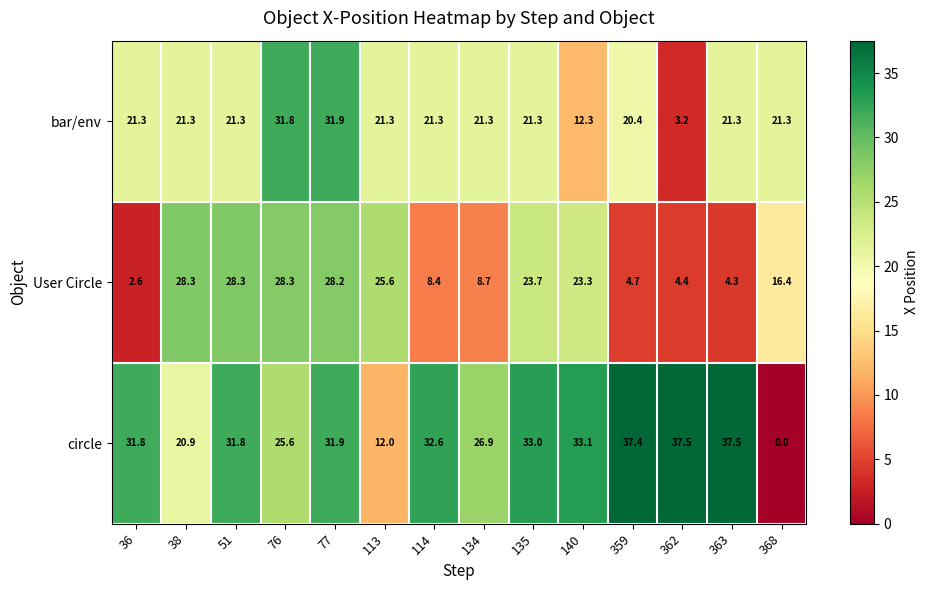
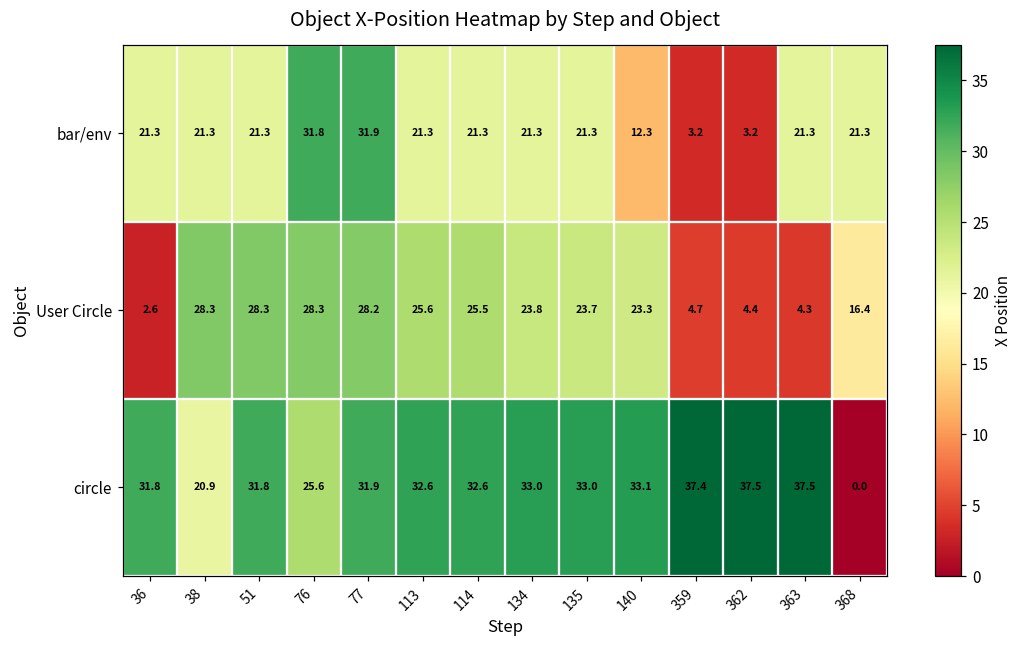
  {
    "bar/env": {
      "36": 21.3,
      "38": 21.3,
      "51": 21.3,
      "76": 31.8,
      "77": 31.9,
      "113": 21.3,
      "114": 21.3,
      "134": 21.3,
      "135": 21.3,
      "140": 12.3,
-     "359": 20.4,
+     "359": 3.2,
      "362": 3.2,
      "363": 21.3,
      "368": 21.3
    },
    "User Circle": {
      "36": 2.6,
      "38": 28.3,
      "51": 28.3,
      "76": 28.3,
      "77": 28.2,
      "113": 25.6,
-     "114": 8.4,
-     "134": 8.7,
+     "114": 25.5,
+     "134": 23.8,
      "135": 23.7,
      "140": 23.3,
      "359": 4.7,
      "362": 4.4,
      "363": 4.3,
      "368": 16.4
    },
    "circle": {
      "36": 31.8,
      "38": 20.9,
      "51": 31.8,
      "76": 25.6,
      "77": 31.9,
-     "113": 12.0,
+     "113": 32.6,
      "114": 32.6,
-     "134": 26.9,
+     "134": 33.0,
      "135": 33.0,
      "140": 33.1,
      "359": 37.4,
      "362": 37.5,
      "363": 37.5,
      "368": 0.0
    }
  }
